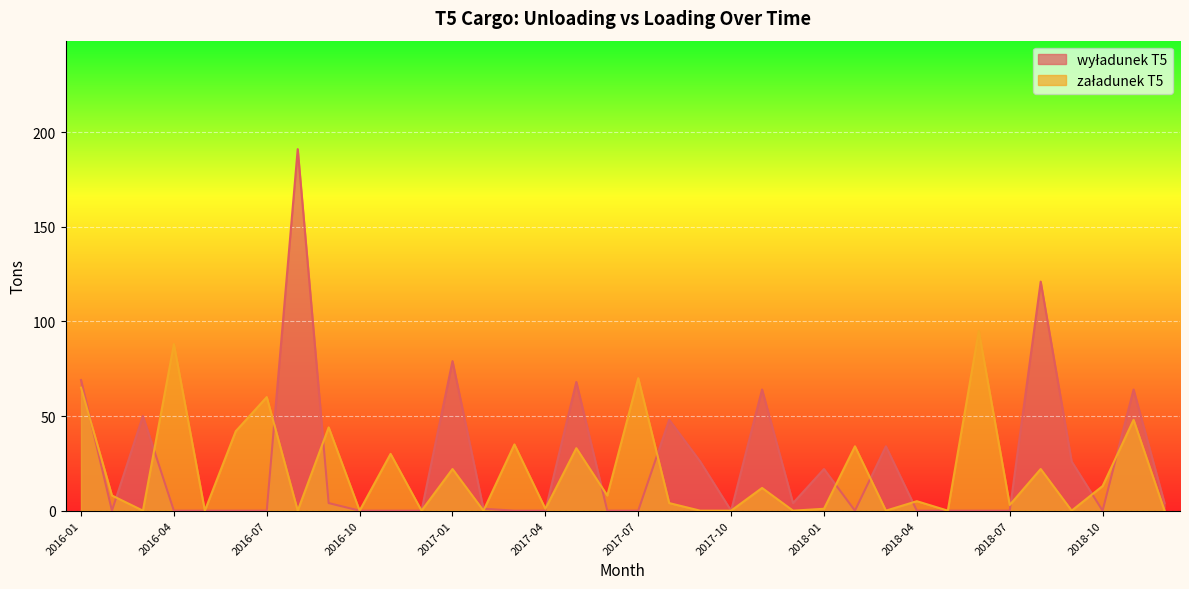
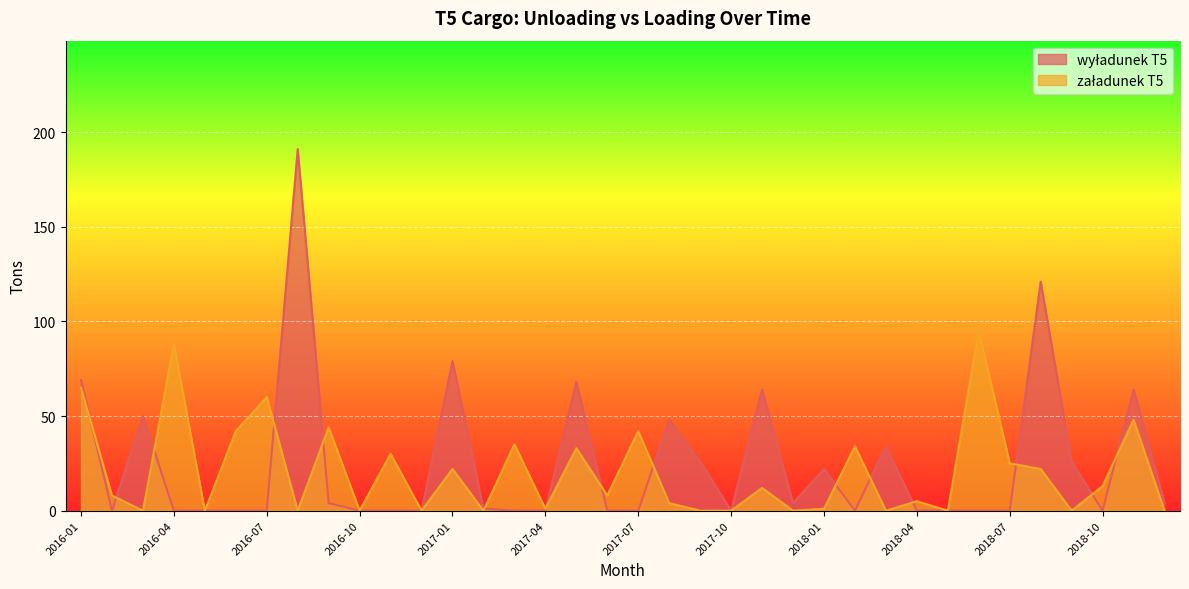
  {
    "wyładunek T5": {
      "2016-01": 69,
      "2016-04": 0,
      "2016-07": 0,
      "2017-01": 79,
      "2017-07": 0,
      "2018-01": 22,
      "2018-04": 0,
      "2018-07": 0,
      "2018-10": 0
    },
    "załadunek T5": {
      "2016-01": 65,
      "2016-04": 88,
      "2016-07": 60,
      "2017-01": 22,
-     "2017-07": 70,
+     "2017-07": 42,
      "2018-01": 1,
      "2018-04": 5,
-     "2018-07": 3,
+     "2018-07": 25,
      "2018-10": 13
    }
  }
